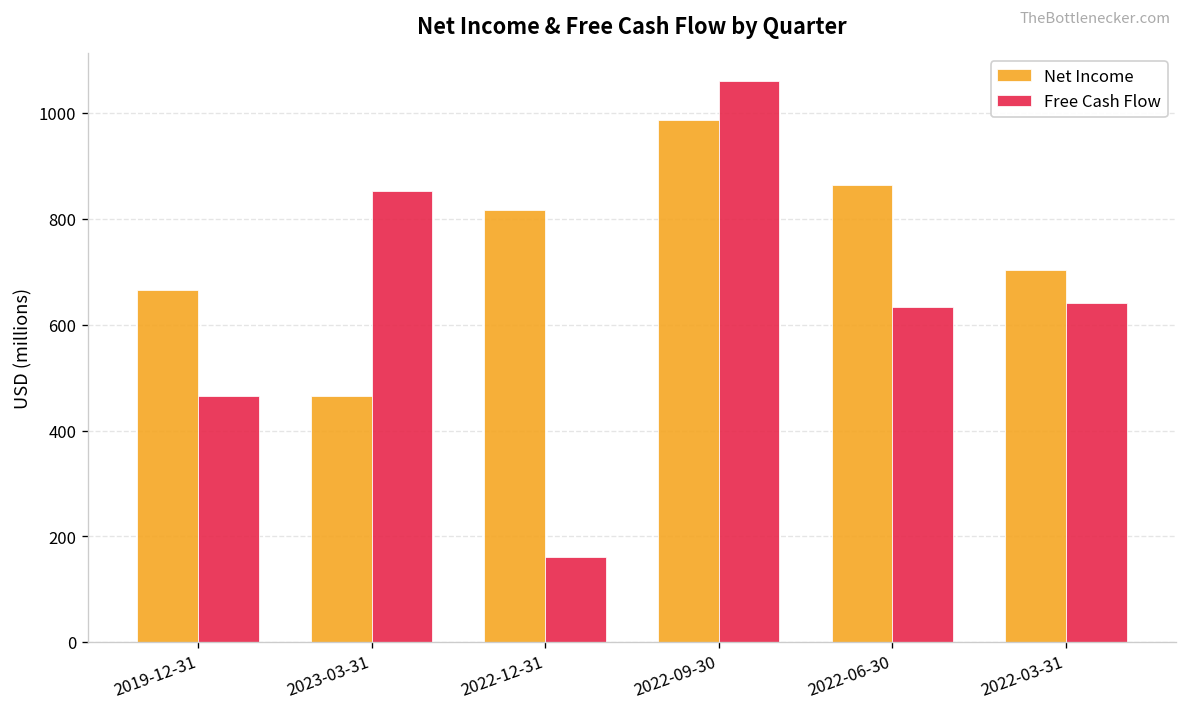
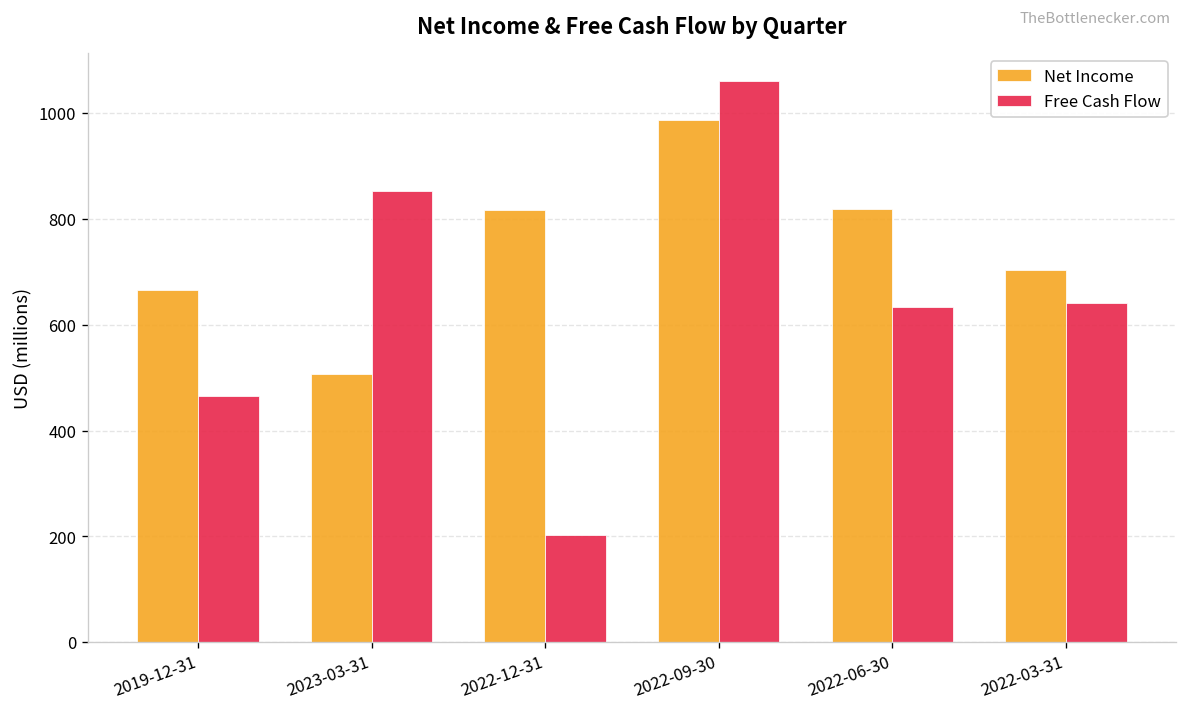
  {
    "Net Income": {
      "2019-12-31": 670,
-     "2023-03-31": 470,
+     "2023-03-31": 510,
      "2022-12-31": 820,
      "2022-09-30": 990,
-     "2022-06-30": 860,
+     "2022-06-30": 820,
      "2022-03-31": 700
    },
    "Free Cash Flow": {
      "2019-12-31": 470,
      "2023-03-31": 850,
-     "2022-12-31": 160,
+     "2022-12-31": 200,
      "2022-09-30": 1060,
      "2022-06-30": 630,
      "2022-03-31": 640
    }
  }
